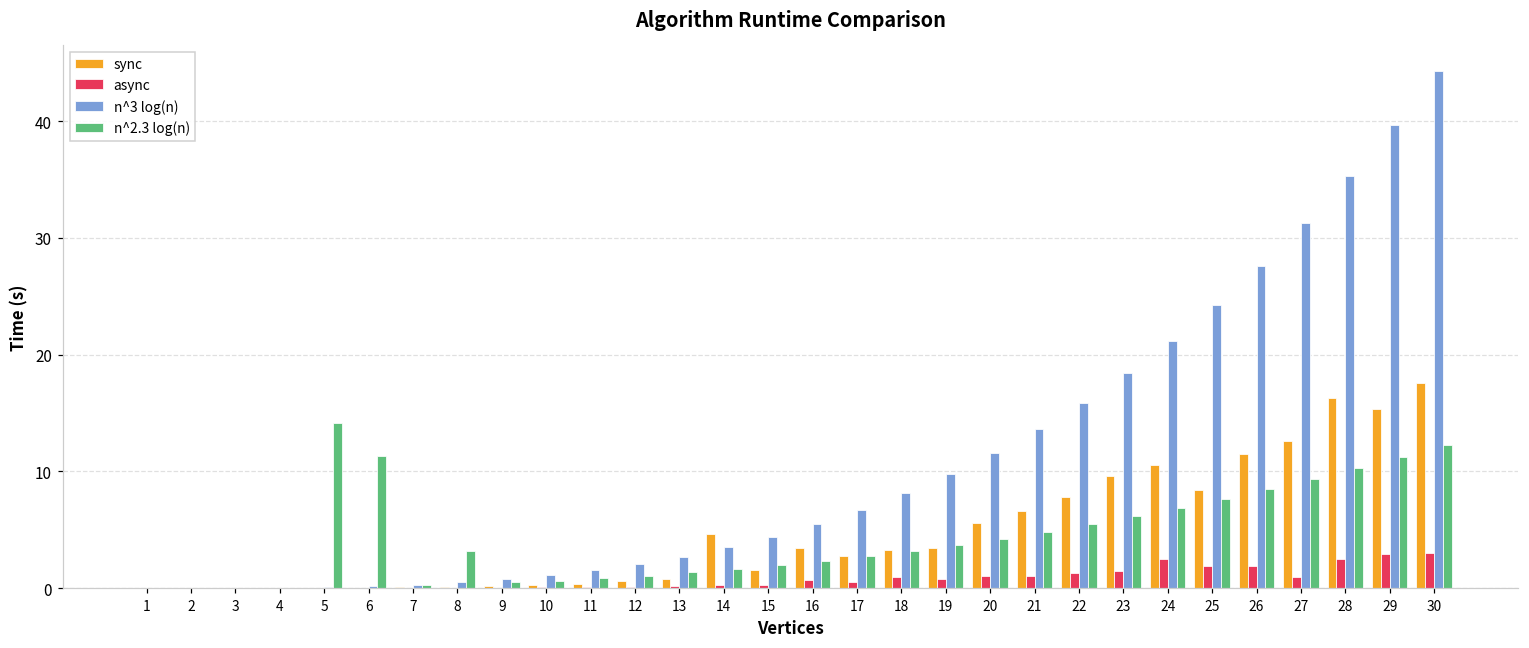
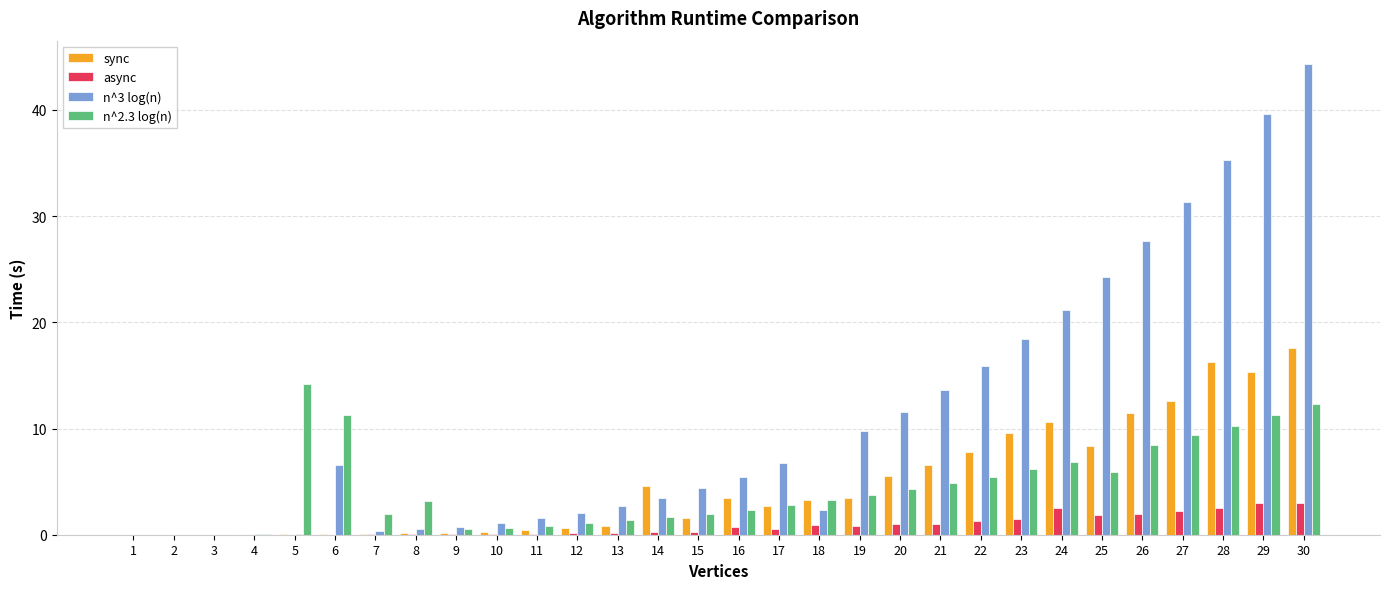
  {
    "sync": {
      "1": 0.0,
      "10": 0.3,
      "11": 0.4,
      "12": 0.6,
      "13": 0.8,
      "14": 4.6,
      "15": 1.6,
      "16": 3.4,
      "17": 2.8,
      "18": 3.2,
      "19": 3.4,
      "20": 5.6,
      "21": 6.6,
      "22": 7.8,
      "23": 9.6,
      "24": 10.6,
      "25": 8.4,
      "26": 11.5,
      "27": 12.6,
      "28": 16.3,
      "29": 15.3,
      "30": 17.6
    },
    "async": {
      "1": 0.0,
      "14": 0.3,
      "15": 0.3,
      "16": 0.7,
      "17": 0.6,
      "18": 0.9,
      "19": 0.8,
      "20": 1.0,
      "21": 1.0,
      "22": 1.3,
      "23": 1.4,
      "24": 2.5,
      "25": 1.9,
      "26": 1.9,
-     "27": 1.0,
+     "27": 2.2,
      "28": 2.5,
      "29": 3.0,
      "30": 3.0
    },
    "n^3 log(n)": {
      "1": 0.0,
-     "6": 0.2,
+     "6": 6.6,
      "7": 0.3,
      "8": 0.5,
      "9": 0.8,
      "10": 1.1,
      "11": 1.5,
      "12": 2.1,
      "13": 2.7,
      "14": 3.5,
      "15": 4.4,
      "16": 5.5,
      "17": 6.7,
-     "18": 8.1,
+     "18": 2.4,
      "19": 9.7,
      "20": 11.6,
      "21": 13.6,
      "22": 15.9,
      "23": 18.4,
      "24": 21.2,
      "25": 24.3,
      "26": 27.6,
      "27": 31.3,
      "28": 35.3,
      "29": 39.6,
      "30": 44.3
    },
    "n^2.3 log(n)": {
      "1": 0.0,
      "5": 14.2,
      "6": 11.3,
-     "7": 0.2,
+     "7": 2.0,
      "8": 3.2,
      "9": 0.5,
      "10": 0.7,
      "11": 0.9,
      "12": 1.1,
      "13": 1.4,
      "14": 1.7,
      "15": 2.0,
      "16": 2.4,
      "17": 2.8,
      "18": 3.2,
      "19": 3.7,
      "20": 4.3,
      "21": 4.8,
      "22": 5.5,
      "23": 6.2,
      "24": 6.9,
-     "25": 7.6,
+     "25": 5.9,
      "26": 8.5,
      "27": 9.3,
      "28": 10.3,
      "29": 11.3,
      "30": 12.3
    }
  }
